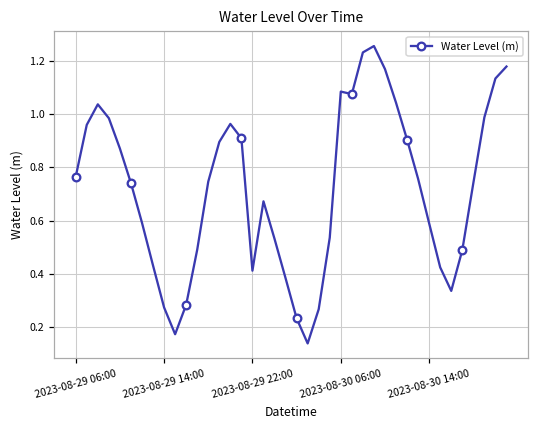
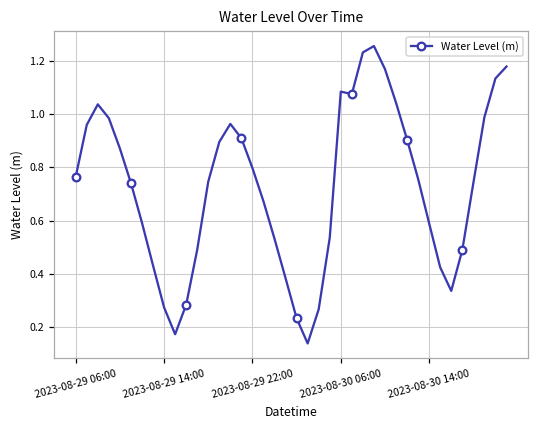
  {
    "2023-08-29 06:00": 0.77,
    "2023-08-29 14:00": 0.28,
-   "2023-08-29 22:00": 0.41,
+   "2023-08-29 22:00": 0.80,
    "2023-08-30 06:00": 1.08,
    "2023-08-30 14:00": 0.59
  }
